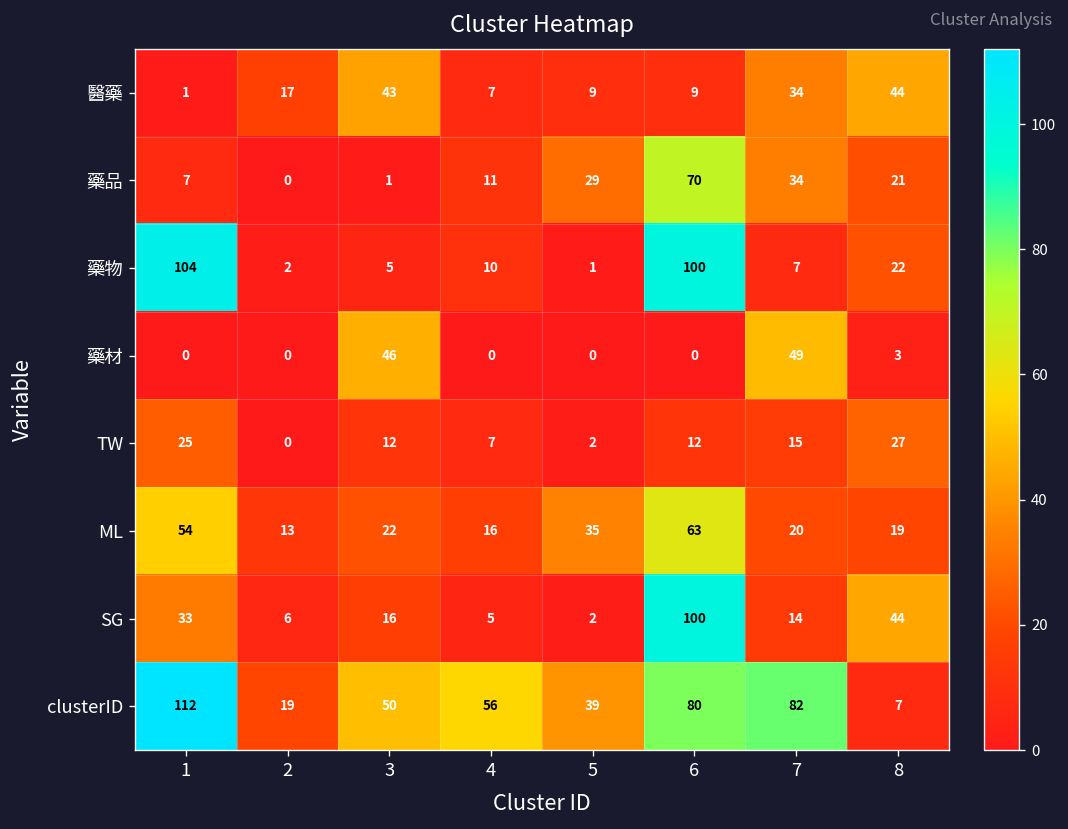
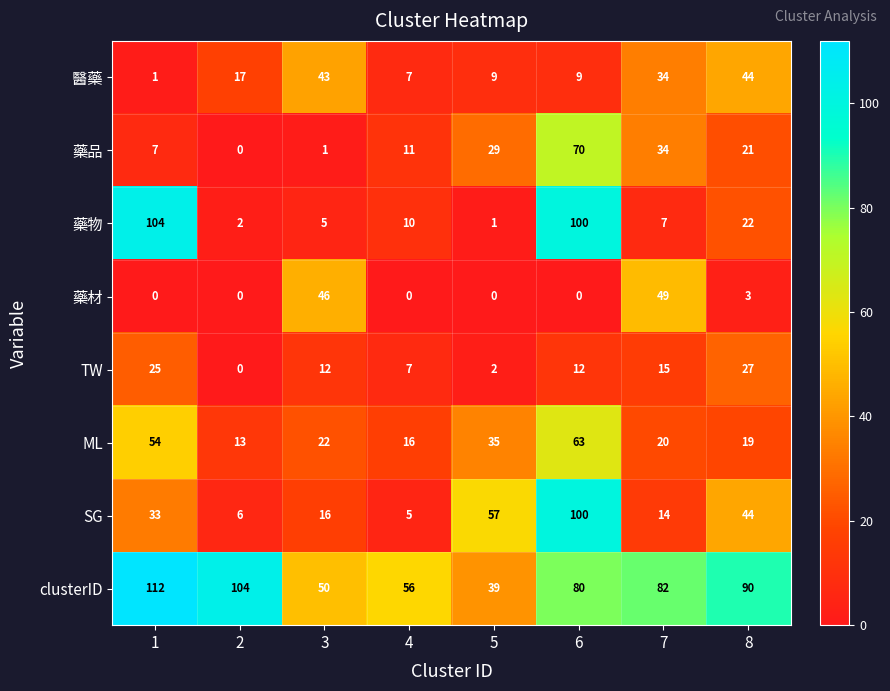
  {
    "醫藥": {
      "1": 1,
      "2": 17,
      "3": 43,
      "4": 7,
      "5": 9,
      "6": 9,
      "7": 34,
      "8": 44
    },
    "藥品": {
      "1": 7,
      "2": 0,
      "3": 1,
      "4": 11,
      "5": 29,
      "6": 70,
      "7": 34,
      "8": 21
    },
    "藥物": {
      "1": 104,
      "2": 2,
      "3": 5,
      "4": 10,
      "5": 1,
      "6": 100,
      "7": 7,
      "8": 22
    },
    "藥材": {
      "1": 0,
      "2": 0,
      "3": 46,
      "4": 0,
      "5": 0,
      "6": 0,
      "7": 49,
      "8": 3
    },
    "TW": {
      "1": 25,
      "2": 0,
      "3": 12,
      "4": 7,
      "5": 2,
      "6": 12,
      "7": 15,
      "8": 27
    },
    "ML": {
      "1": 54,
      "2": 13,
      "3": 22,
      "4": 16,
      "5": 35,
      "6": 63,
      "7": 20,
      "8": 19
    },
    "SG": {
      "1": 33,
      "2": 6,
      "3": 16,
      "4": 5,
-     "5": 2,
+     "5": 57,
      "6": 100,
      "7": 14,
      "8": 44
    },
    "clusterID": {
      "1": 112,
-     "2": 19,
+     "2": 104,
      "3": 50,
      "4": 56,
      "5": 39,
      "6": 80,
      "7": 82,
-     "8": 7
+     "8": 90
    }
  }
